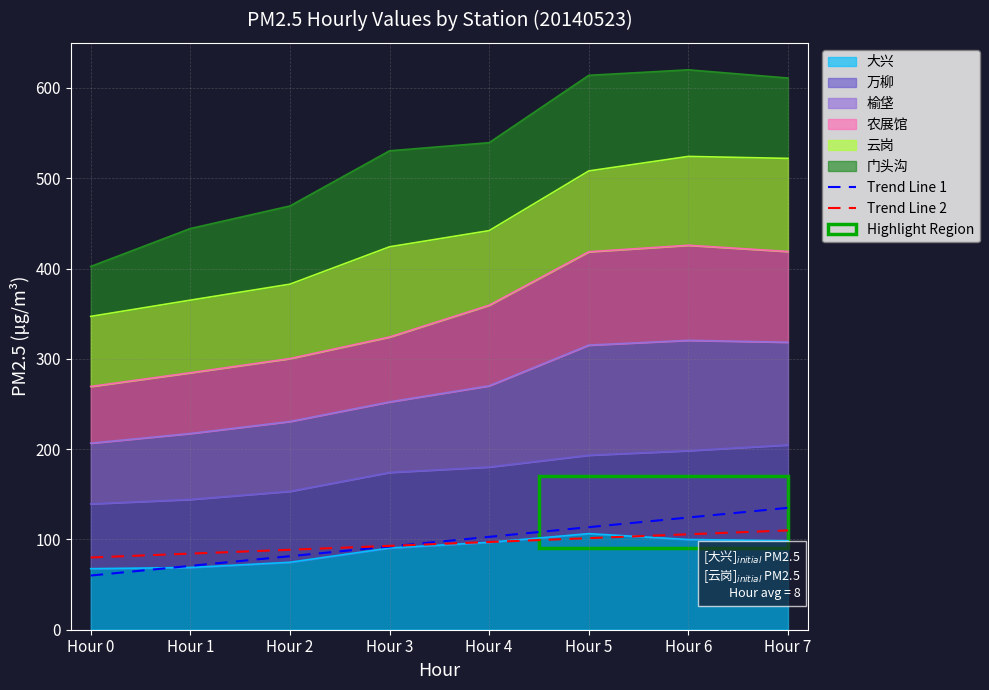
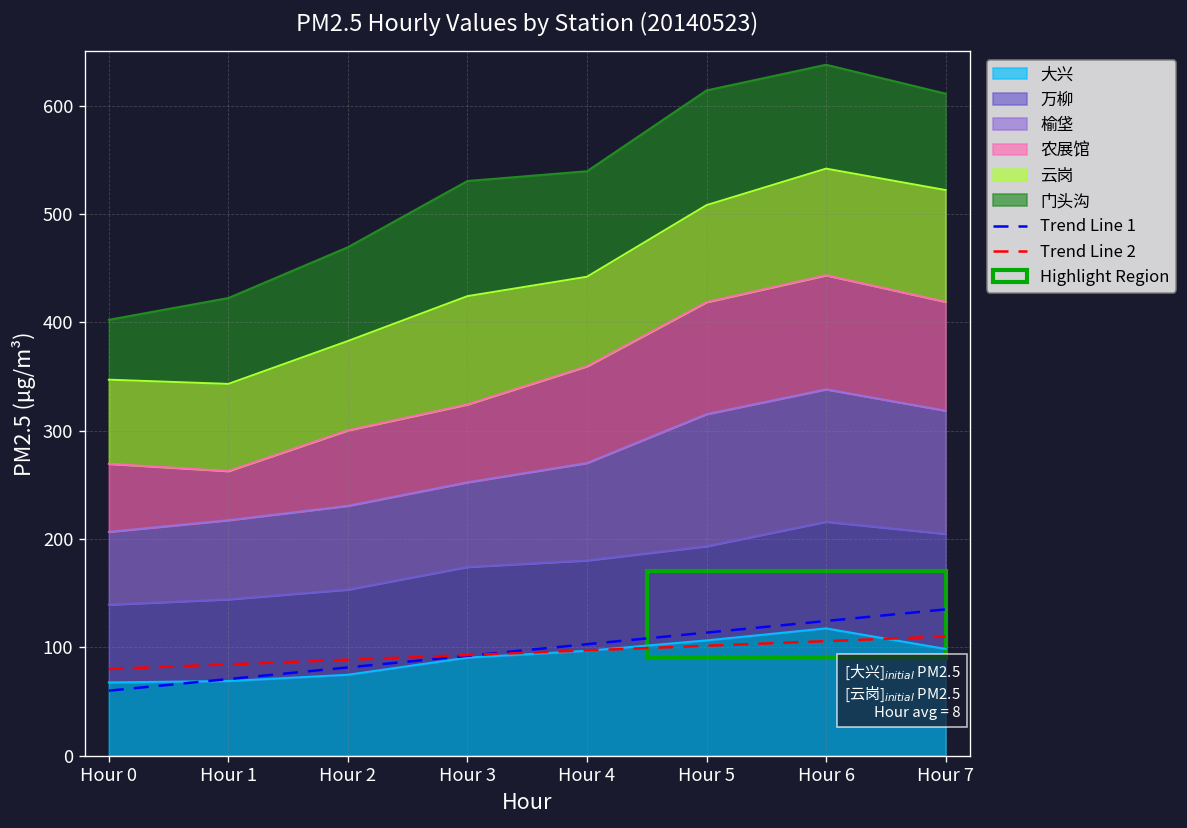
  {
    "大兴": {
      "Hour 0": 70,
      "Hour 2": 70,
      "Hour 5": 110,
-     "Hour 6": 100
+     "Hour 6": 120
    },
    "农展馆": {
      "Hour 0": 60,
-     "Hour 1": 70,
+     "Hour 1": 50,
      "Hour 2": 70,
      "Hour 3": 70,
      "Hour 4": 90,
      "Hour 5": 100,
      "Hour 6": 110,
      "Hour 7": 100
    },
    "云岗": {
      "Hour 0": 80,
      "Hour 1": 80,
      "Hour 2": 80,
      "Hour 3": 100,
      "Hour 4": 80,
      "Hour 5": 90,
      "Hour 6": 100,
      "Hour 7": 100
    },
    "门头沟": {
      "Hour 0": 60,
      "Hour 1": 80,
      "Hour 2": 90,
      "Hour 3": 110,
      "Hour 4": 100,
      "Hour 5": 110,
      "Hour 6": 100,
      "Hour 7": 90
    },
    "Trend Line 1": {
      "Hour 0": 60,
      "Hour 2": 80,
      "Hour 4": 100,
      "Hour 5": 110,
      "Hour 6": 120,
      "Hour 7": 140
    },
    "Trend Line 2": {
      "Hour 0": 80,
      "Hour 1": 80,
      "Hour 2": 90,
      "Hour 5": 100,
      "Hour 6": 110,
      "Hour 7": 110
    }
  }
